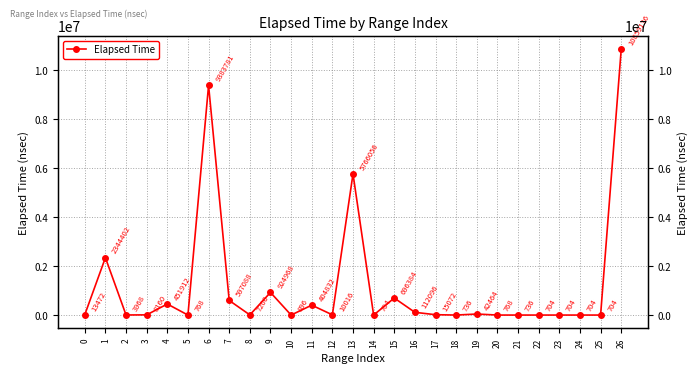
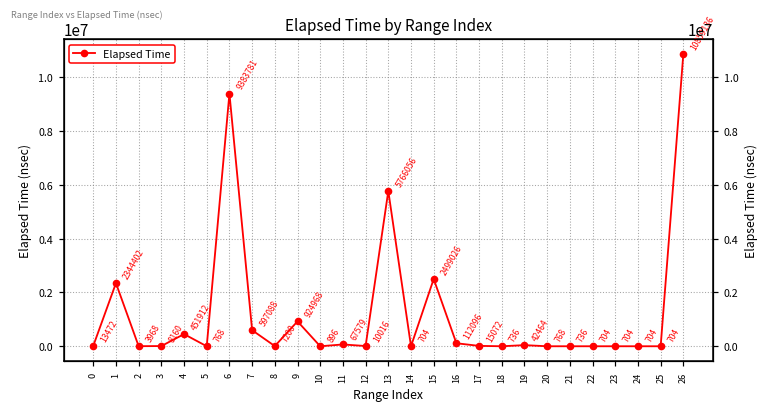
  {
    "0": 13472,
    "1": 2344402,
    "2": 3968,
    "4": 451912,
    "5": 768,
    "6": 9383781,
    "7": 597088,
    "9": 924968,
-   "11": 404832,
+   "11": 67579,
    "12": 10016,
    "13": 5766056,
    "14": 704,
-   "15": 696384,
+   "15": 2499026,
    "16": 112096,
    "17": 15072,
    "19": 42464,
    "20": 768,
    "21": 736,
    "23": 704,
    "24": 704,
    "25": 704,
    "26": 10859136
  }
